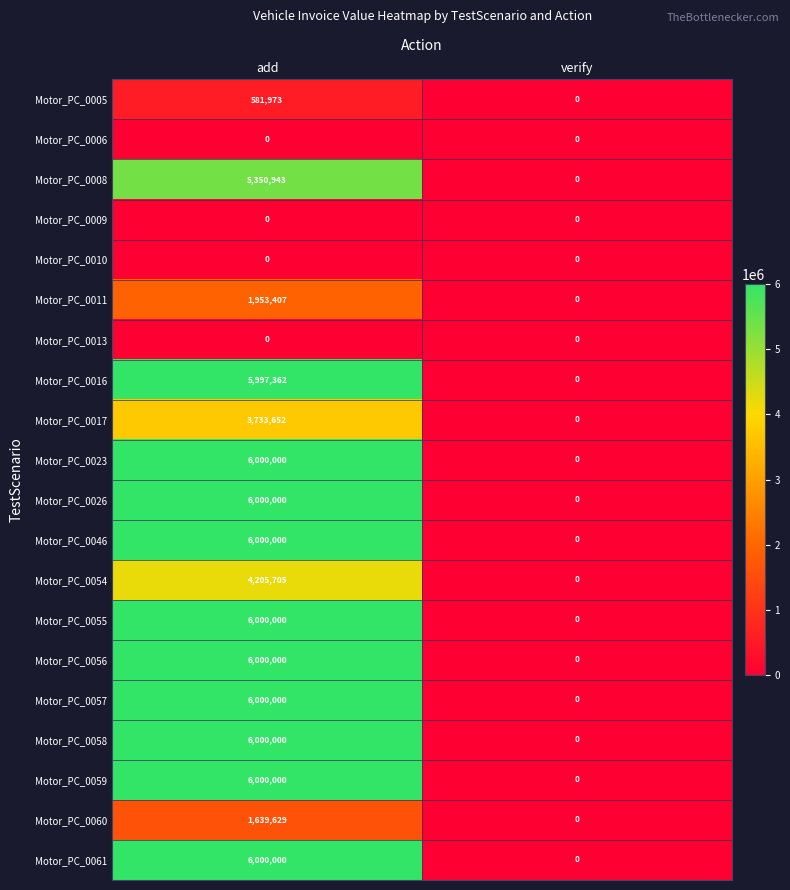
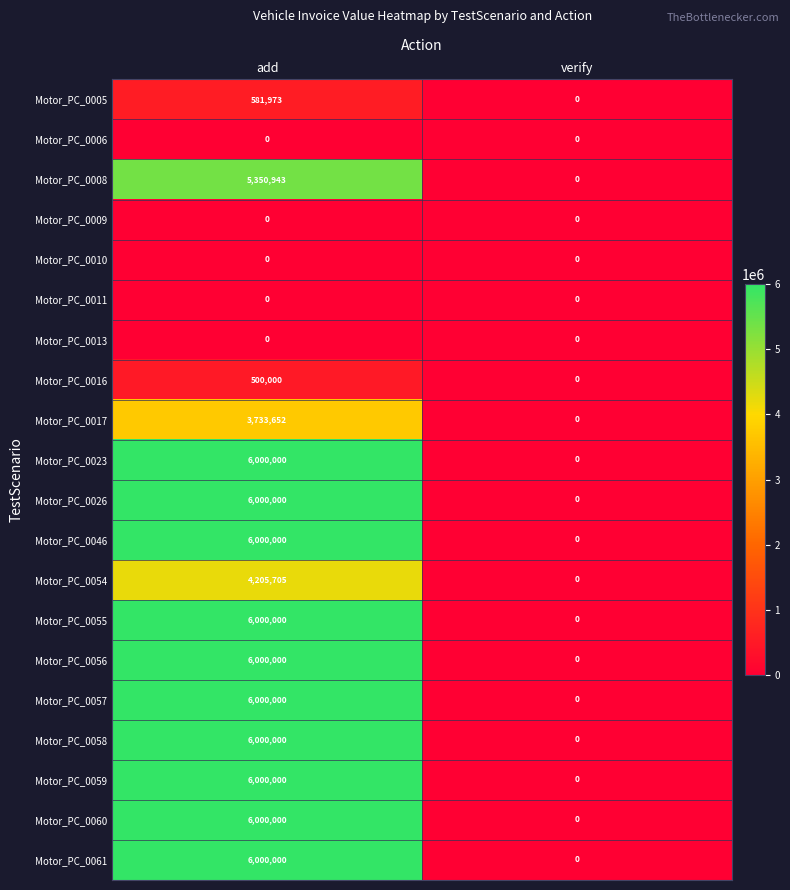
  {
    "Motor_PC_0005": {
      "add": "581,973",
      "verify": "0"
    },
    "Motor_PC_0006": {
      "add": "0",
      "verify": "0"
    },
    "Motor_PC_0008": {
      "add": "5,350,943",
      "verify": "0"
    },
    "Motor_PC_0009": {
      "add": "0",
      "verify": "0"
    },
    "Motor_PC_0010": {
      "add": "0",
      "verify": "0"
    },
    "Motor_PC_0011": {
-     "add": "1,953,407",
+     "add": "0",
      "verify": "0"
    },
    "Motor_PC_0013": {
      "add": "0",
      "verify": "0"
    },
    "Motor_PC_0016": {
-     "add": "5,997,362",
+     "add": "500,000",
      "verify": "0"
    },
    "Motor_PC_0017": {
      "add": "3,733,652",
      "verify": "0"
    },
    "Motor_PC_0023": {
      "add": "6,000,000",
      "verify": "0"
    },
    "Motor_PC_0026": {
      "add": "6,000,000",
      "verify": "0"
    },
    "Motor_PC_0046": {
      "add": "6,000,000",
      "verify": "0"
    },
    "Motor_PC_0054": {
      "add": "4,205,705",
      "verify": "0"
    },
    "Motor_PC_0055": {
      "add": "6,000,000",
      "verify": "0"
    },
    "Motor_PC_0056": {
      "add": "6,000,000",
      "verify": "0"
    },
    "Motor_PC_0057": {
      "add": "6,000,000",
      "verify": "0"
    },
    "Motor_PC_0058": {
      "add": "6,000,000",
      "verify": "0"
    },
    "Motor_PC_0059": {
      "add": "6,000,000",
      "verify": "0"
    },
    "Motor_PC_0060": {
-     "add": "1,639,629",
+     "add": "6,000,000",
      "verify": "0"
    },
    "Motor_PC_0061": {
      "add": "6,000,000",
      "verify": "0"
    }
  }
